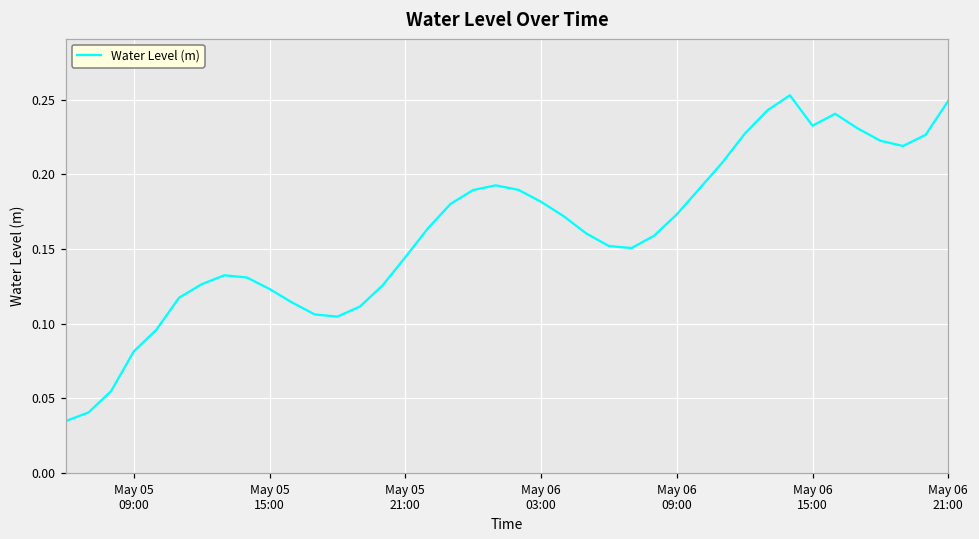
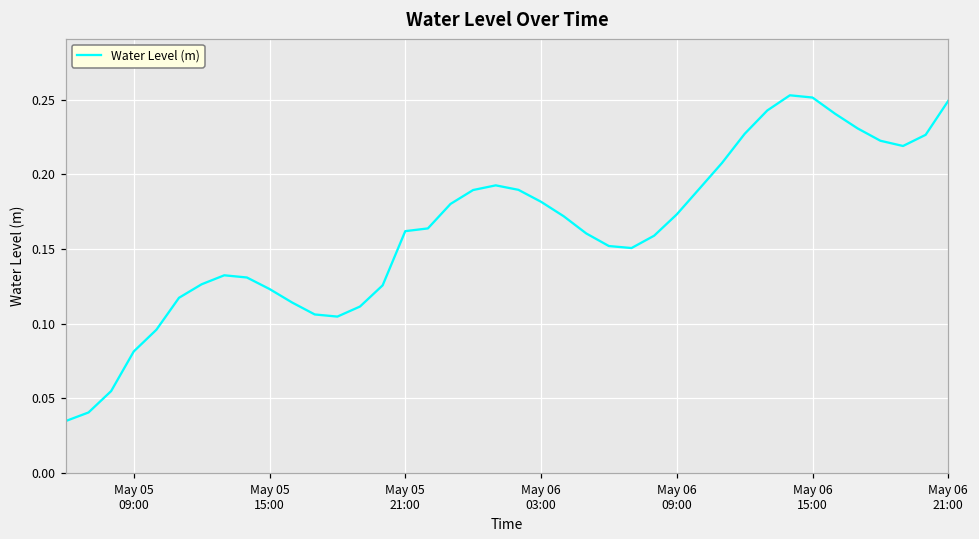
  {
    "May 05 09:00": 0.081,
    "May 05 15:00": 0.123,
-   "May 05 21:00": 0.144,
+   "May 05 21:00": 0.162,
    "May 06 03:00": 0.182,
    "May 06 09:00": 0.173,
-   "May 06 15:00": 0.232,
+   "May 06 15:00": 0.251,
    "May 06 21:00": 0.249
  }
